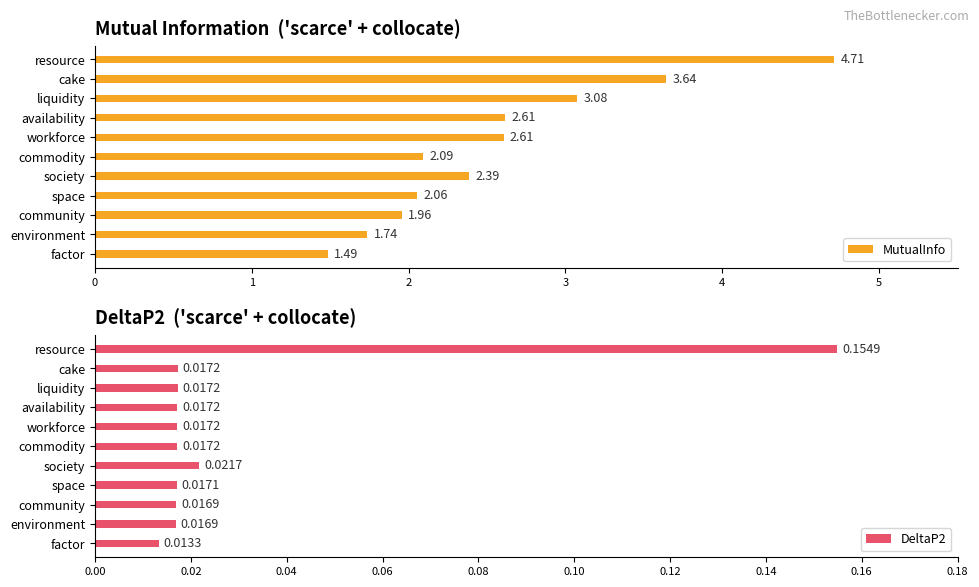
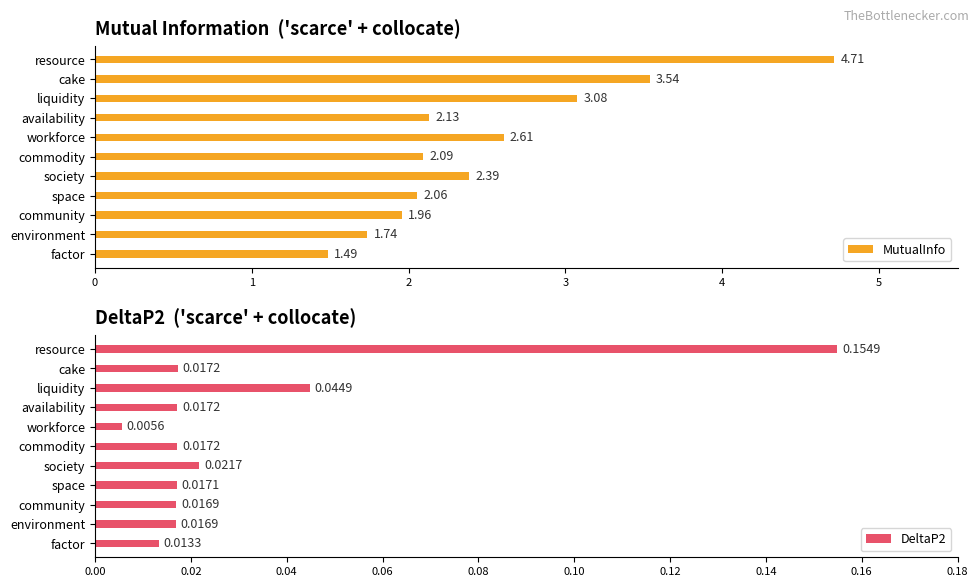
  {
    "Mutual Information ('scarce' + collocate)": {
      "resource": 4.71,
-     "cake": 3.64,
+     "cake": 3.54,
      "liquidity": 3.08,
-     "availability": 2.61,
+     "availability": 2.13,
      "workforce": 2.61,
      "commodity": 2.09,
      "society": 2.39,
      "space": 2.06,
      "community": 1.96,
      "environment": 1.74,
      "factor": 1.49
    },
    "DeltaP2 ('scarce' + collocate)": {
      "resource": 0.1549,
      "cake": 0.0172,
-     "liquidity": 0.0172,
+     "liquidity": 0.0449,
      "availability": 0.0172,
-     "workforce": 0.0172,
+     "workforce": 0.0056,
      "commodity": 0.0172,
      "society": 0.0217,
      "space": 0.0171,
      "community": 0.0169,
      "environment": 0.0169,
      "factor": 0.0133
    }
  }
